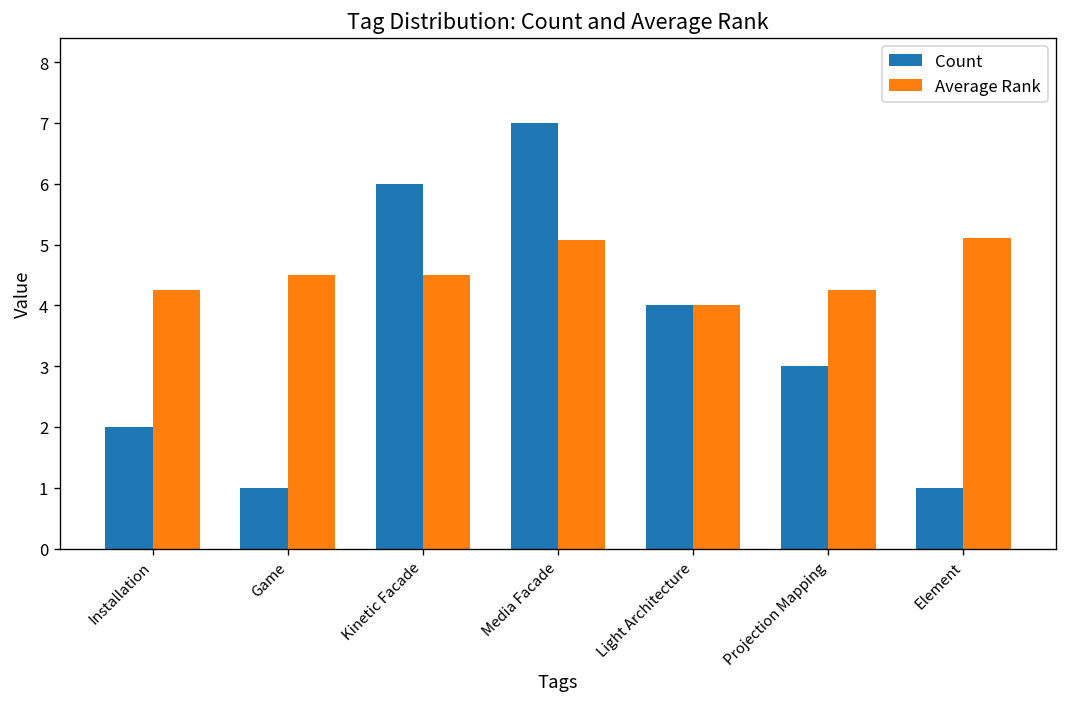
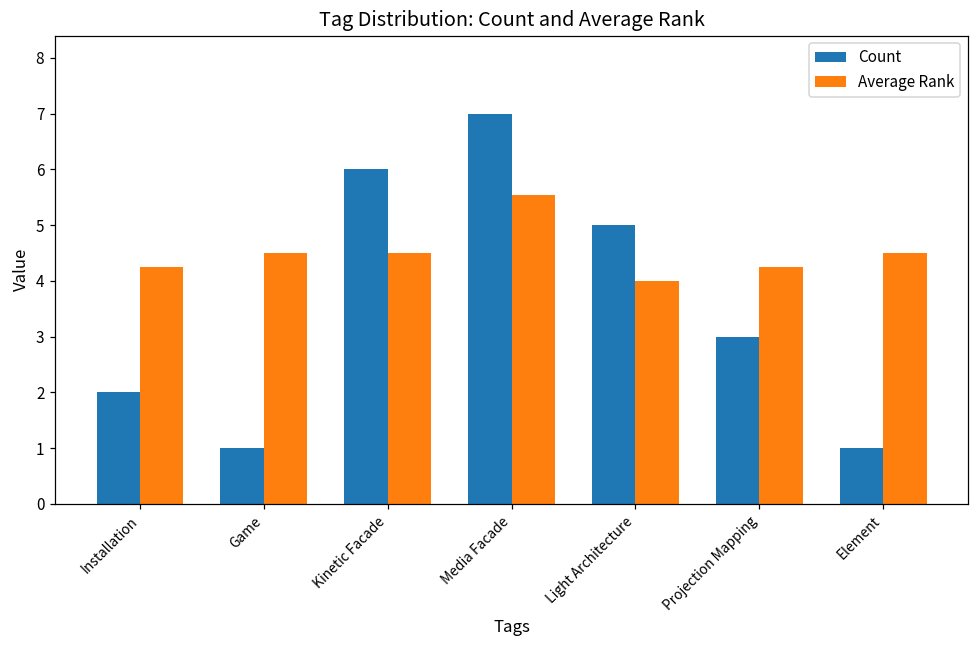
  {
    "Count": {
      "Installation": 2,
      "Game": 1,
      "Kinetic Facade": 6,
      "Media Facade": 7,
-     "Light Architecture": 4,
+     "Light Architecture": 5,
      "Projection Mapping": 3,
      "Element": 1
    },
    "Average Rank": {
      "Installation": 4.3,
      "Game": 4.5,
      "Kinetic Facade": 4.5,
-     "Media Facade": 5.1,
+     "Media Facade": 5.5,
      "Light Architecture": 4.0,
      "Projection Mapping": 4.3,
-     "Element": 5.1
+     "Element": 4.5
    }
  }
